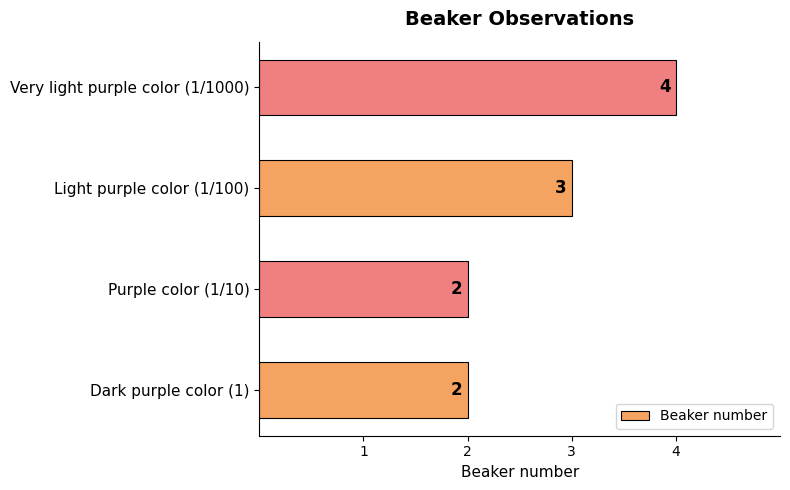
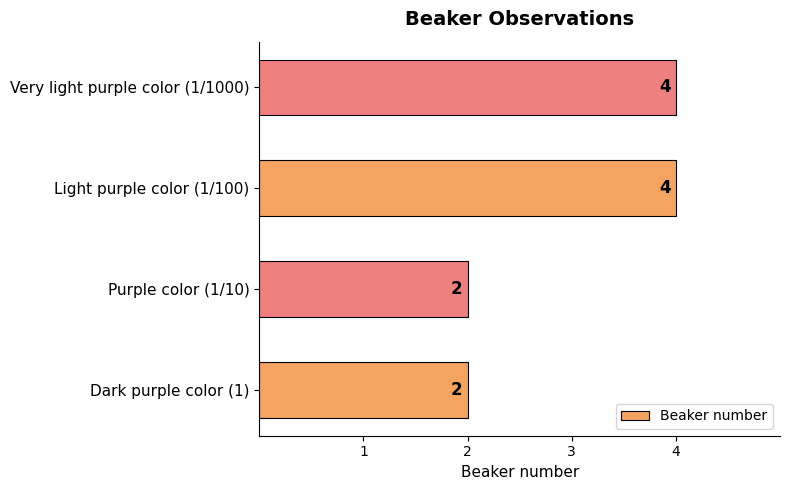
  {
    "Very light purple color (1/1000)": 4,
-   "Light purple color (1/100)": 3,
+   "Light purple color (1/100)": 4,
    "Purple color (1/10)": 2,
    "Dark purple color (1)": 2
  }
